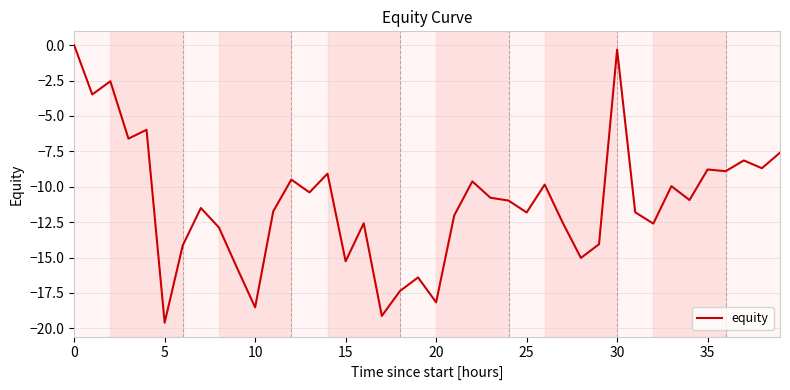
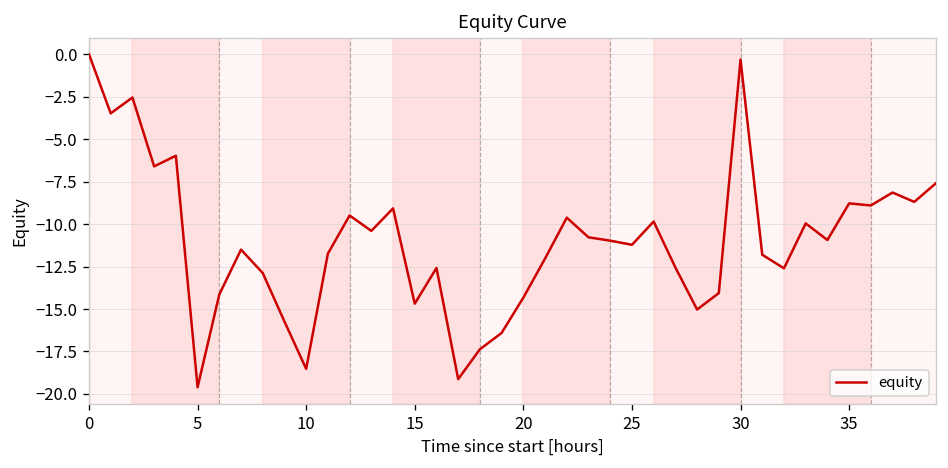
  {
    "0": 0.0,
    "5": -19.6,
    "10": -18.5,
-   "15": -15.3,
-   "20": -18.2,
-   "25": -11.8,
+   "15": -14.7,
+   "20": -14.3,
+   "25": -11.2,
    "30": -0.3,
    "35": -8.8
  }
